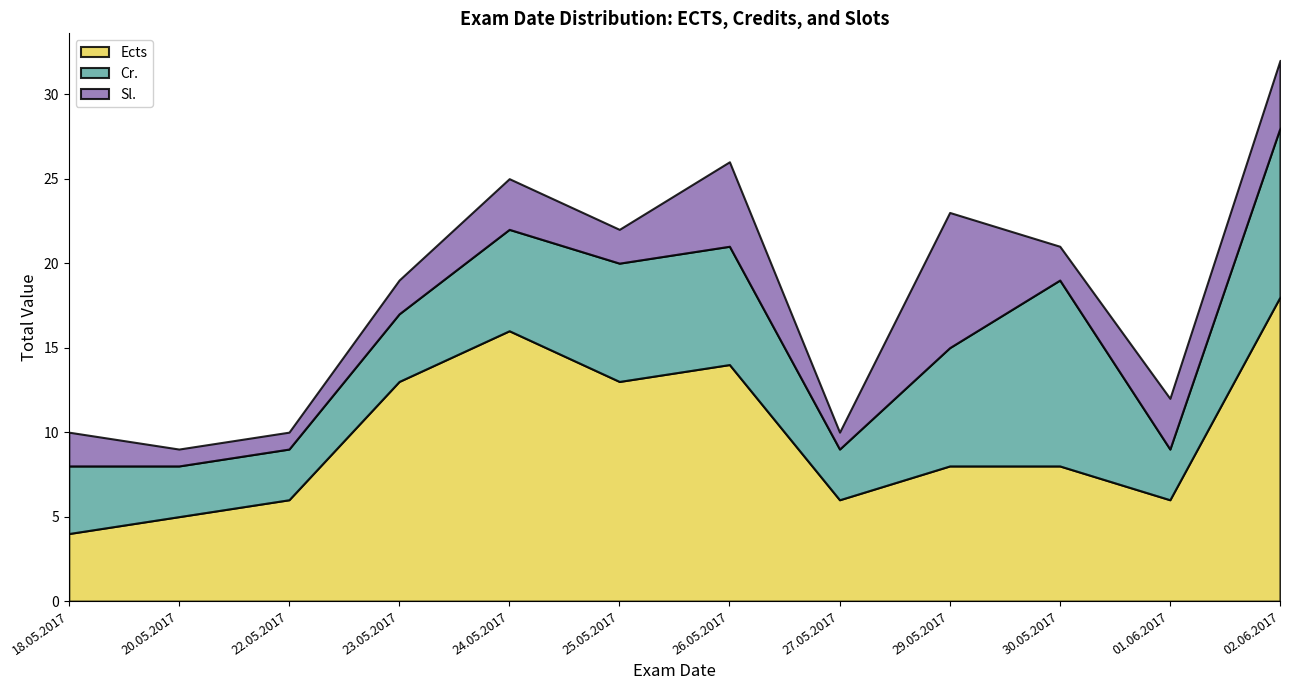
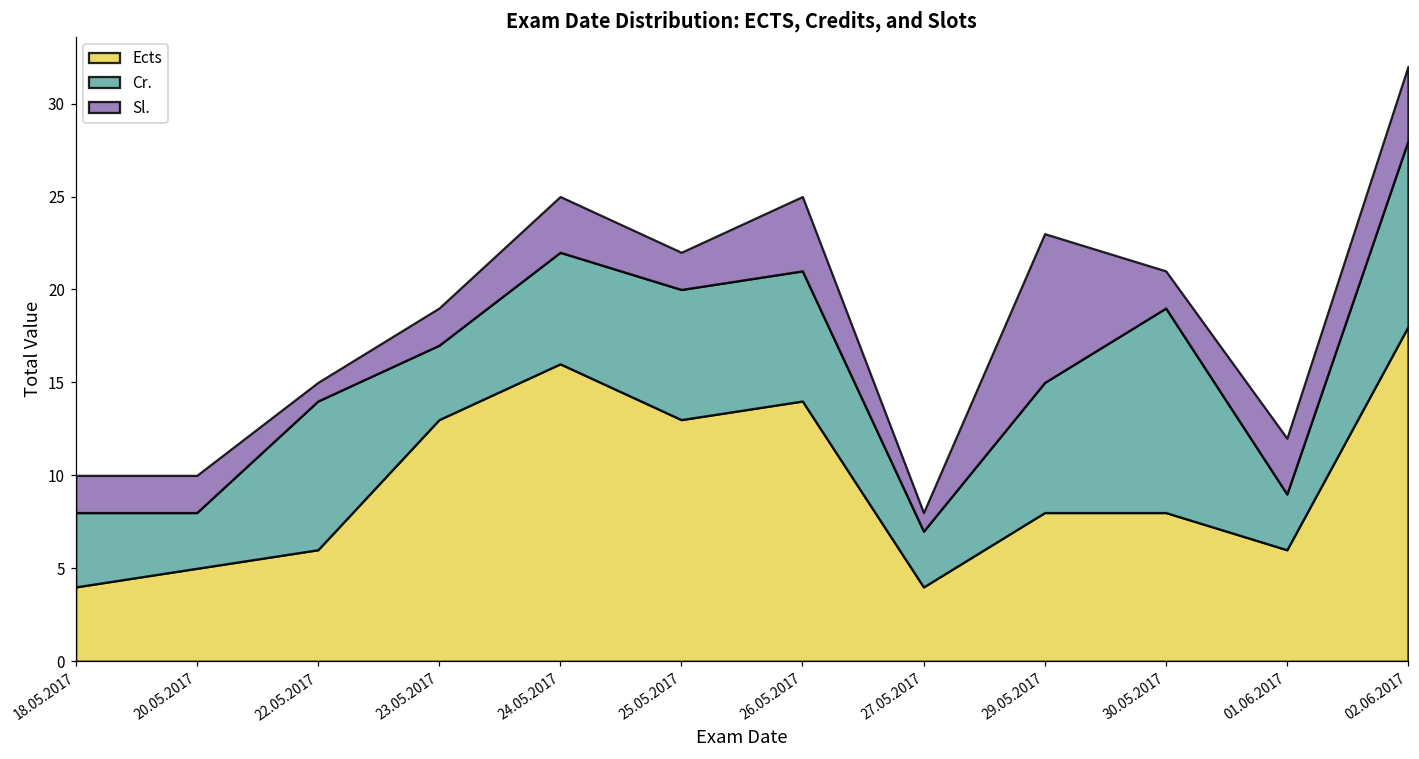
  {
    "Ects": {
      "18.05.2017": 4,
      "20.05.2017": 5,
      "22.05.2017": 6,
      "23.05.2017": 13,
      "24.05.2017": 16,
      "25.05.2017": 13,
      "26.05.2017": 14,
-     "27.05.2017": 6,
+     "27.05.2017": 4,
      "29.05.2017": 8,
      "30.05.2017": 8,
      "01.06.2017": 6,
      "02.06.2017": 18
    },
    "Cr.": {
      "18.05.2017": 4,
      "20.05.2017": 3,
-     "22.05.2017": 3,
+     "22.05.2017": 8,
      "23.05.2017": 4,
      "24.05.2017": 6,
      "25.05.2017": 7,
      "26.05.2017": 7,
      "27.05.2017": 3,
      "29.05.2017": 7,
      "30.05.2017": 11,
      "01.06.2017": 3,
      "02.06.2017": 10
    },
    "Sl.": {
      "18.05.2017": 2,
-     "20.05.2017": 1,
+     "20.05.2017": 2,
      "22.05.2017": 1,
      "23.05.2017": 2,
      "24.05.2017": 3,
      "25.05.2017": 2,
-     "26.05.2017": 5,
+     "26.05.2017": 4,
      "27.05.2017": 1,
      "29.05.2017": 8,
      "30.05.2017": 2,
      "01.06.2017": 3,
      "02.06.2017": 4
    }
  }
